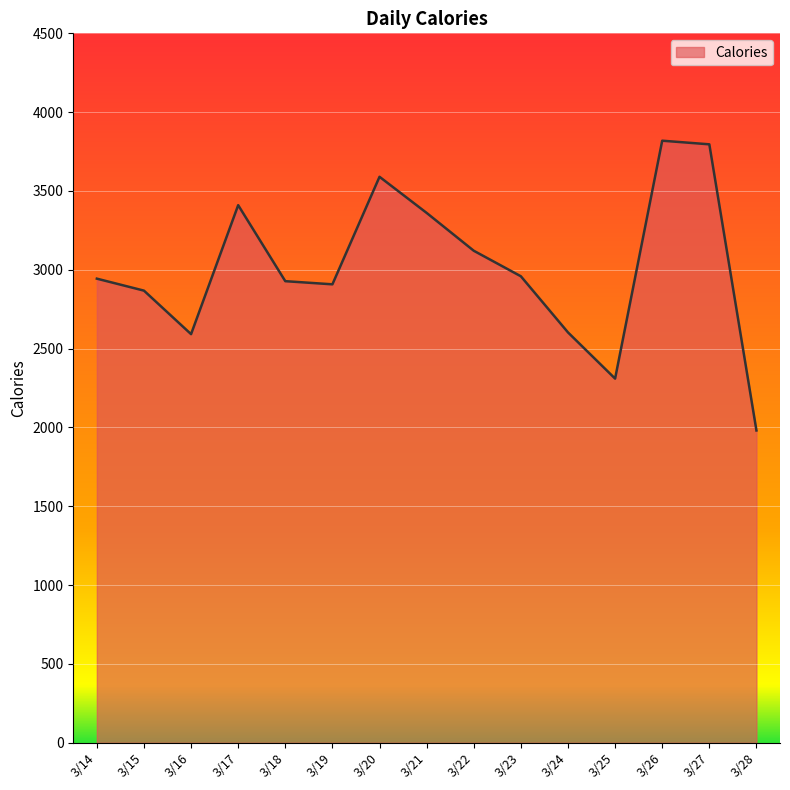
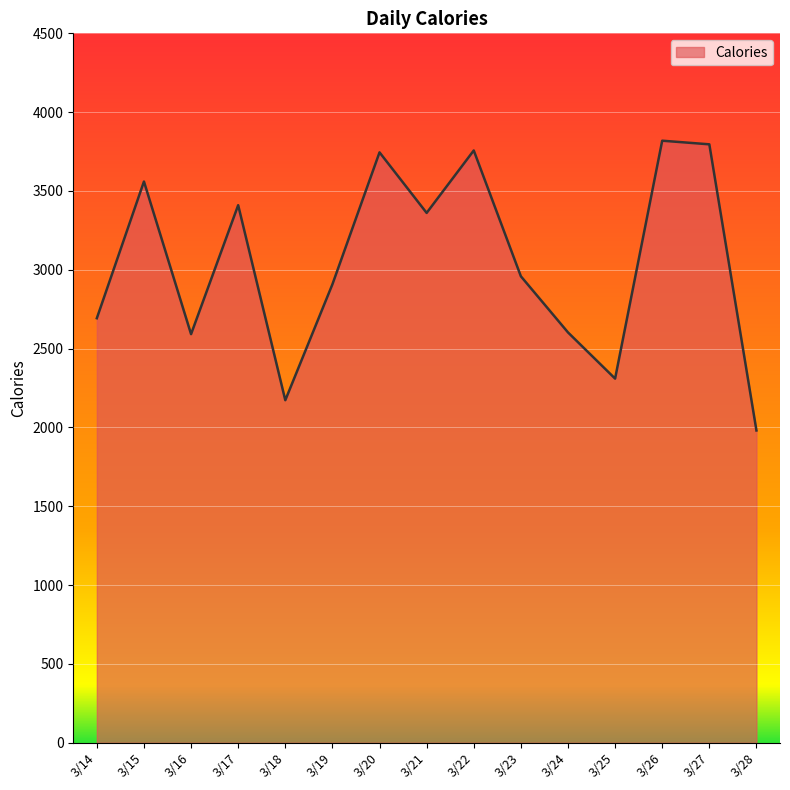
  {
-   "3/14": 2940,
-   "3/15": 2870,
+   "3/14": 2690,
+   "3/15": 3560,
    "3/16": 2590,
    "3/17": 3410,
-   "3/18": 2930,
+   "3/18": 2170,
    "3/19": 2910,
-   "3/20": 3590,
+   "3/20": 3750,
    "3/21": 3360,
-   "3/22": 3120,
+   "3/22": 3760,
    "3/23": 2960,
    "3/24": 2600,
    "3/25": 2310,
    "3/26": 3820,
    "3/27": 3800,
    "3/28": 1980
  }
